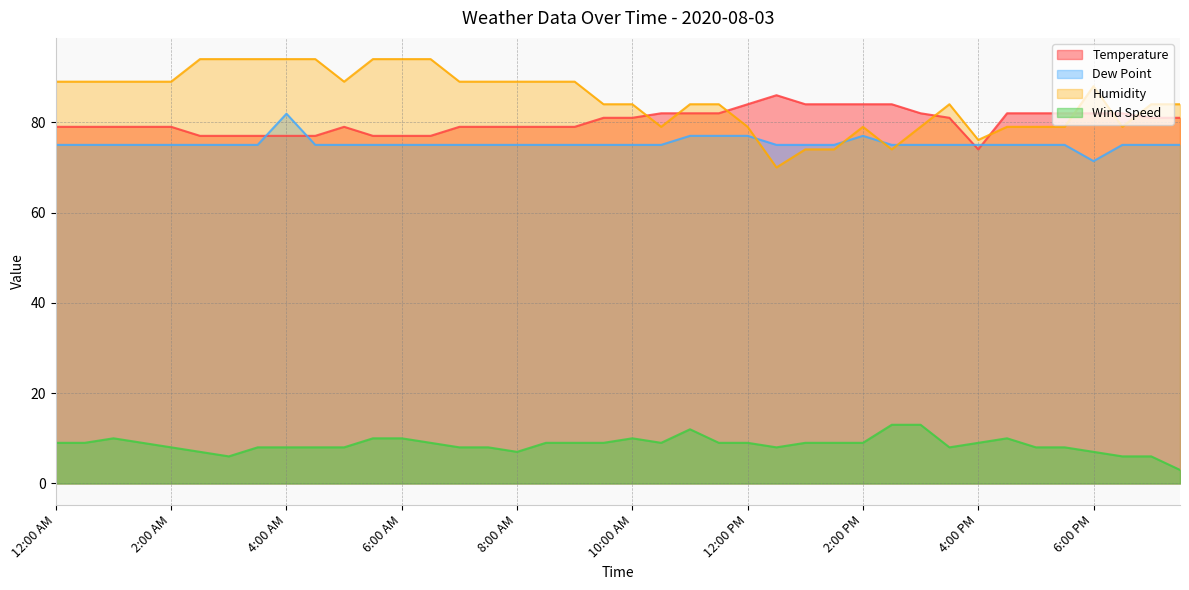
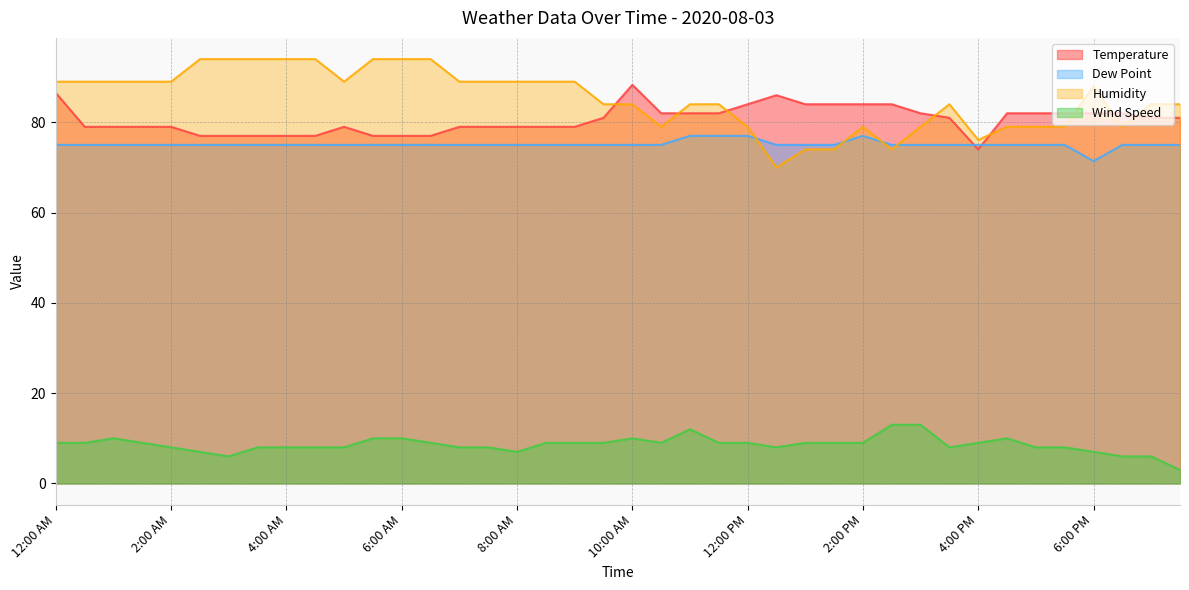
  {
    "Temperature": {
-     "12:00 AM": 79,
+     "12:00 AM": 87,
      "2:00 AM": 79,
      "4:00 AM": 77,
      "6:00 AM": 77,
      "8:00 AM": 79,
-     "10:00 AM": 81,
+     "10:00 AM": 88,
      "12:00 PM": 84,
      "2:00 PM": 84,
      "4:00 PM": 74
    },
    "Dew Point": {
      "12:00 AM": 75,
      "2:00 AM": 75,
-     "4:00 AM": 82,
+     "4:00 AM": 75,
      "6:00 AM": 75,
      "8:00 AM": 75,
      "10:00 AM": 75,
      "12:00 PM": 77,
      "2:00 PM": 77,
      "4:00 PM": 75,
      "6:00 PM": 71
    },
    "Humidity": {
      "12:00 AM": 89,
      "2:00 AM": 89,
      "4:00 AM": 94,
      "6:00 AM": 94,
      "8:00 AM": 89,
      "10:00 AM": 84,
      "12:00 PM": 79,
      "2:00 PM": 79,
      "4:00 PM": 76
    },
    "Wind Speed": {
      "12:00 AM": 9,
      "2:00 AM": 8,
      "4:00 AM": 8,
      "6:00 AM": 10,
      "8:00 AM": 7,
      "10:00 AM": 10,
      "12:00 PM": 9,
      "2:00 PM": 9,
      "4:00 PM": 9,
      "6:00 PM": 7
    }
  }
